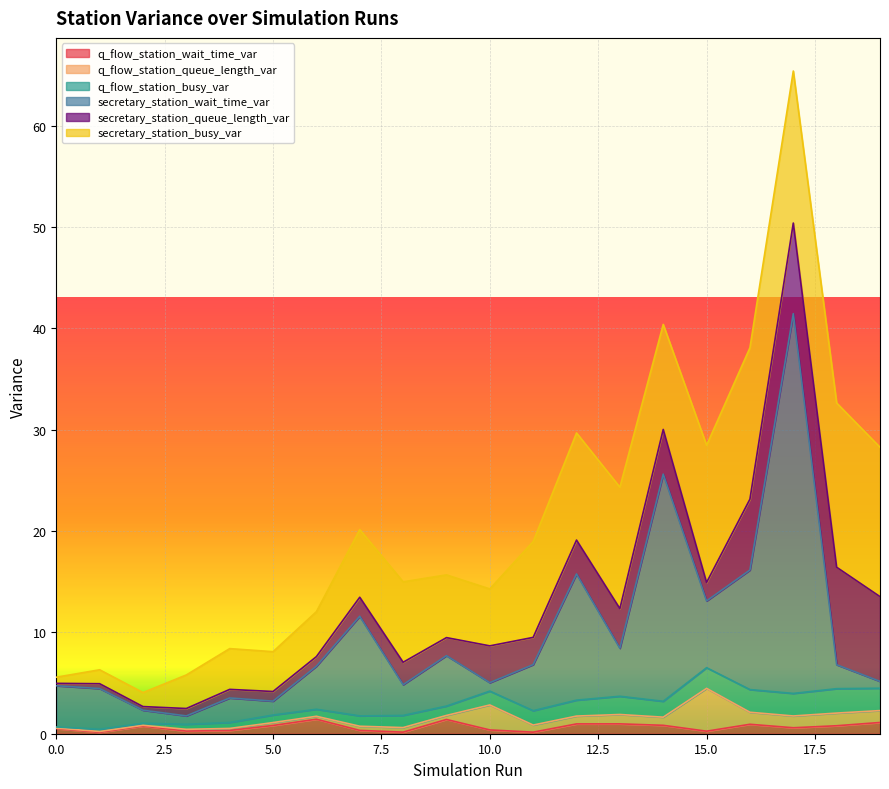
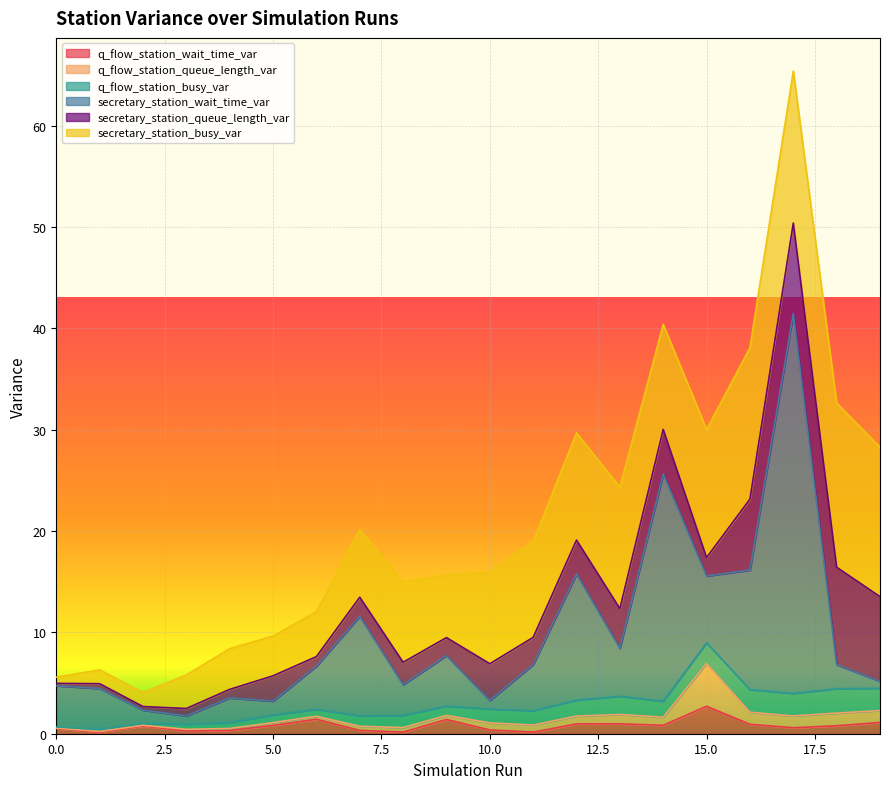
  {
    "q_flow_station_wait_time_var": {
      "5.0": 0.8,
      "10.0": 0.4,
-     "15.0": 0.3
+     "15.0": 2.7
    },
    "q_flow_station_queue_length_var": {
      "5.0": 0.3,
-     "10.0": 2.5,
+     "10.0": 0.7,
      "15.0": 4.2
    },
    "secretary_station_queue_length_var": {
-     "5.0": 1.0,
+     "5.0": 2.5,
      "10.0": 3.6,
      "15.0": 1.8
    },
    "secretary_station_busy_var": {
      "0.0": 0.6,
      "5.0": 3.9,
-     "10.0": 5.6,
-     "15.0": 13.5
+     "10.0": 9.0,
+     "15.0": 12.6
    }
  }
